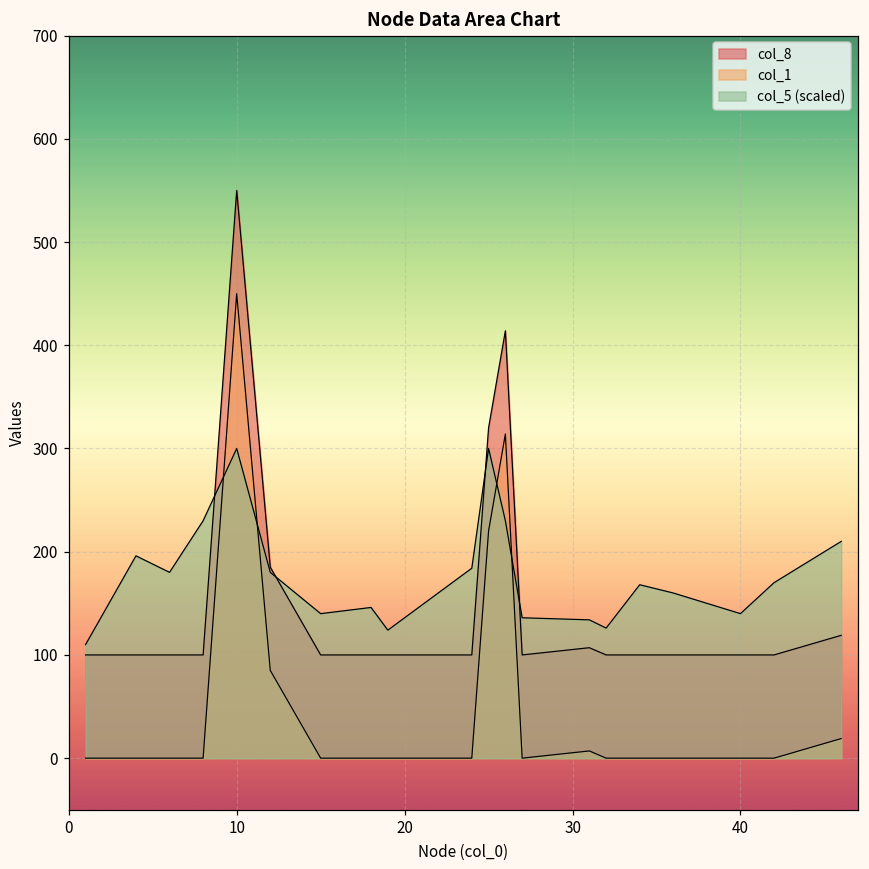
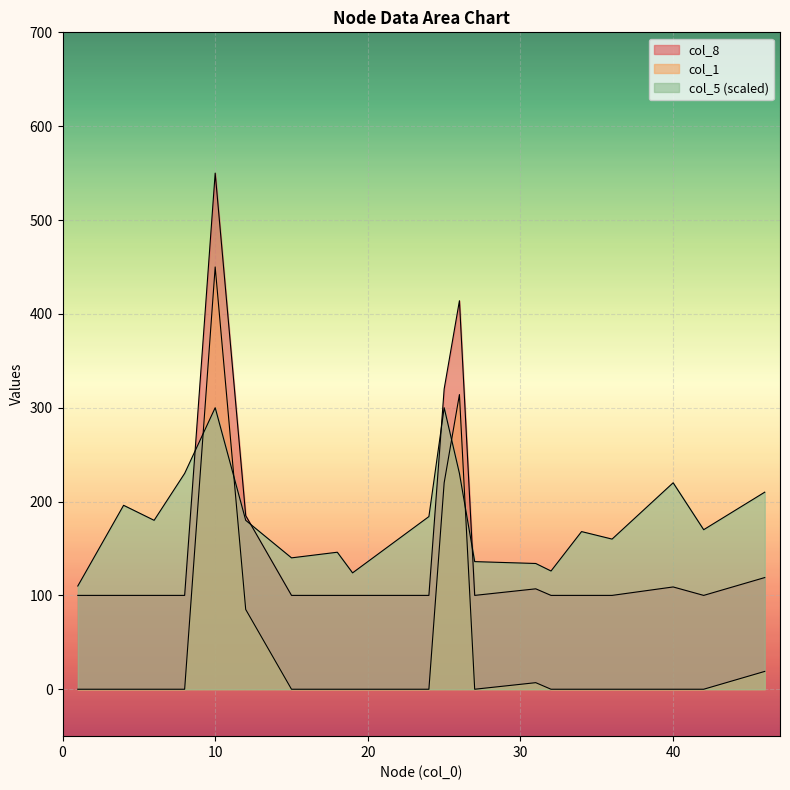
  {
    "col_8": {
      "10": 550,
-     "40": 100
+     "40": 110
    },
    "col_1": {
      "10": 450,
      "40": 0
    },
    "col_5 (scaled)": {
      "10": 300,
-     "40": 140
+     "40": 220
    }
  }
